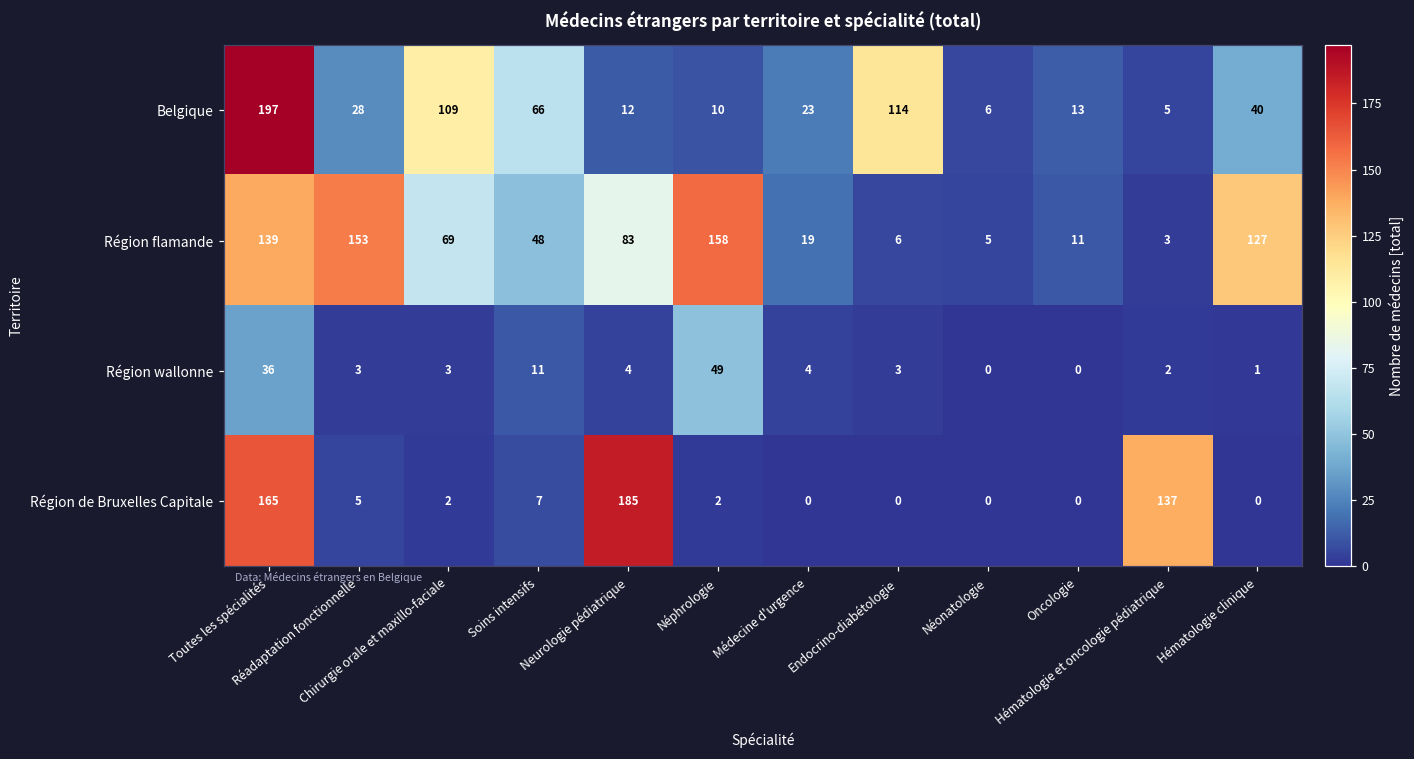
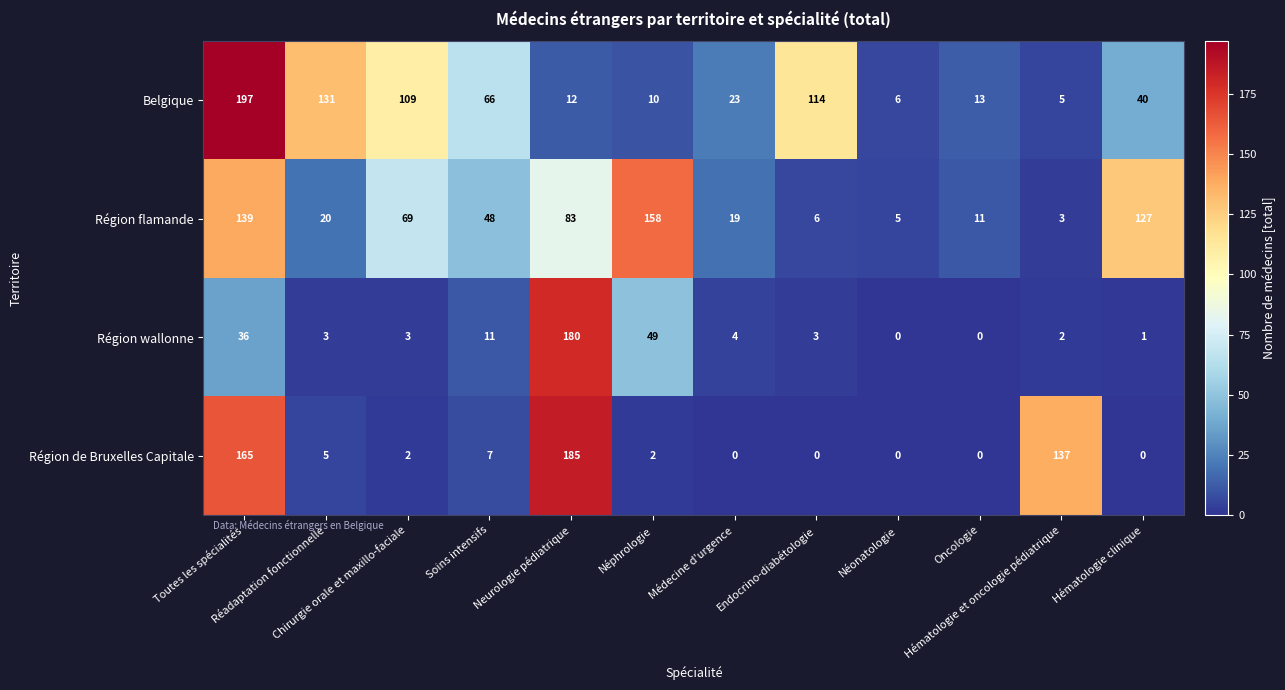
  {
    "Belgique": {
      "Toutes les spécialités": 197,
-     "Réadaptation fonctionnelle": 28,
+     "Réadaptation fonctionnelle": 131,
      "Chirurgie orale et maxillo-faciale": 109,
      "Soins intensifs": 66,
      "Neurologie pédiatrique": 12,
      "Néphrologie": 10,
      "Médecine d'urgence": 23,
      "Endocrino-diabétologie": 114,
      "Néonatologie": 6,
      "Oncologie": 13,
      "Hématologie et oncologie pédiatrique": 5,
      "Hématologie clinique": 40
    },
    "Région flamande": {
      "Toutes les spécialités": 139,
-     "Réadaptation fonctionnelle": 153,
+     "Réadaptation fonctionnelle": 20,
      "Chirurgie orale et maxillo-faciale": 69,
      "Soins intensifs": 48,
      "Neurologie pédiatrique": 83,
      "Néphrologie": 158,
      "Médecine d'urgence": 19,
      "Endocrino-diabétologie": 6,
      "Néonatologie": 5,
      "Oncologie": 11,
      "Hématologie et oncologie pédiatrique": 3,
      "Hématologie clinique": 127
    },
    "Région wallonne": {
      "Toutes les spécialités": 36,
      "Réadaptation fonctionnelle": 3,
      "Chirurgie orale et maxillo-faciale": 3,
      "Soins intensifs": 11,
-     "Neurologie pédiatrique": 4,
+     "Neurologie pédiatrique": 180,
      "Néphrologie": 49,
      "Médecine d'urgence": 4,
      "Endocrino-diabétologie": 3,
      "Néonatologie": 0,
      "Oncologie": 0,
      "Hématologie et oncologie pédiatrique": 2,
      "Hématologie clinique": 1
    },
    "Région de Bruxelles Capitale": {
      "Toutes les spécialités": 165,
      "Réadaptation fonctionnelle": 5,
      "Chirurgie orale et maxillo-faciale": 2,
      "Soins intensifs": 7,
      "Neurologie pédiatrique": 185,
      "Néphrologie": 2,
      "Médecine d'urgence": 0,
      "Endocrino-diabétologie": 0,
      "Néonatologie": 0,
      "Oncologie": 0,
      "Hématologie et oncologie pédiatrique": 137,
      "Hématologie clinique": 0
    }
  }
